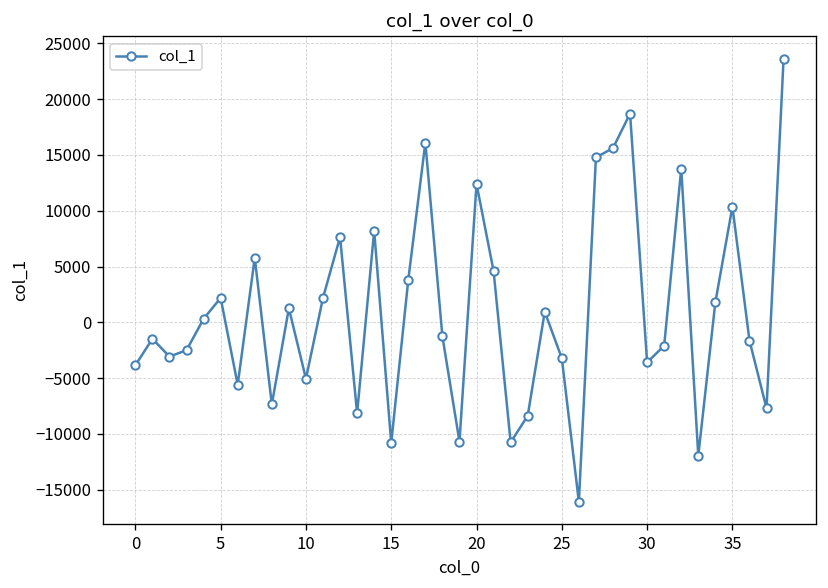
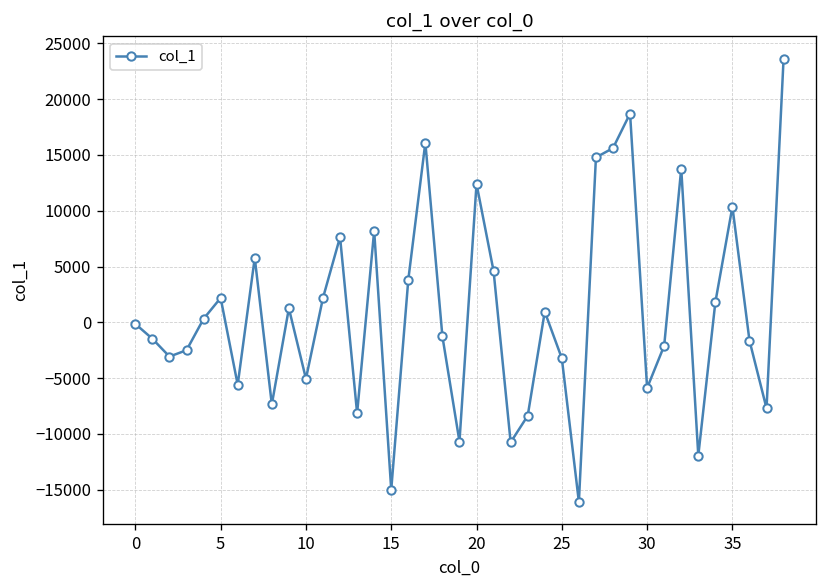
  {
-   "0": -4000,
+   "0": 0,
    "5": 2000,
    "10": -5000,
-   "15": -11000,
+   "15": -15000,
    "20": 12000,
    "25": -3000,
-   "30": -4000,
+   "30": -6000,
    "35": 10000
  }
